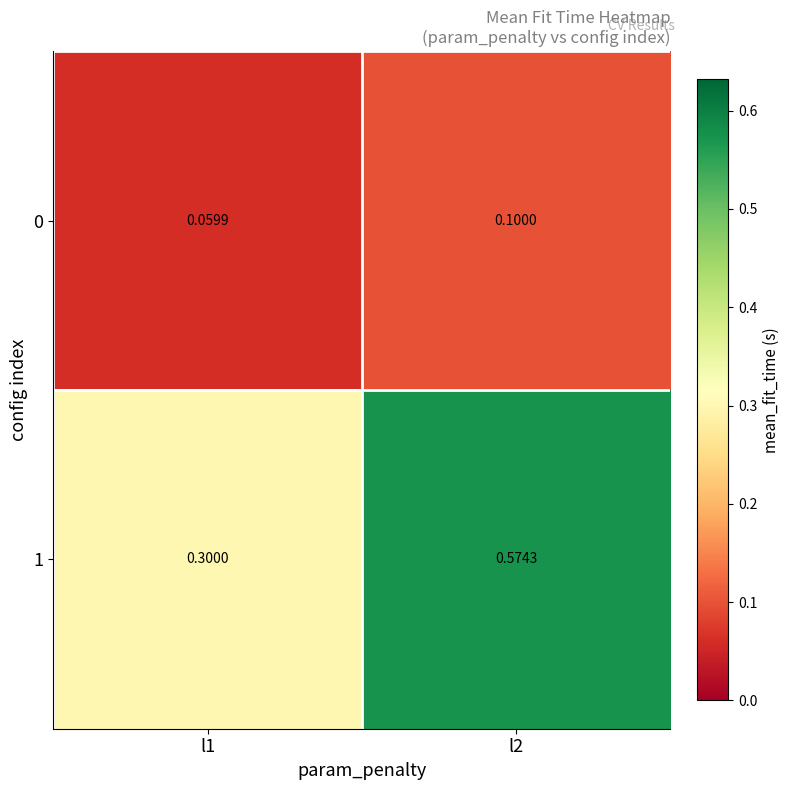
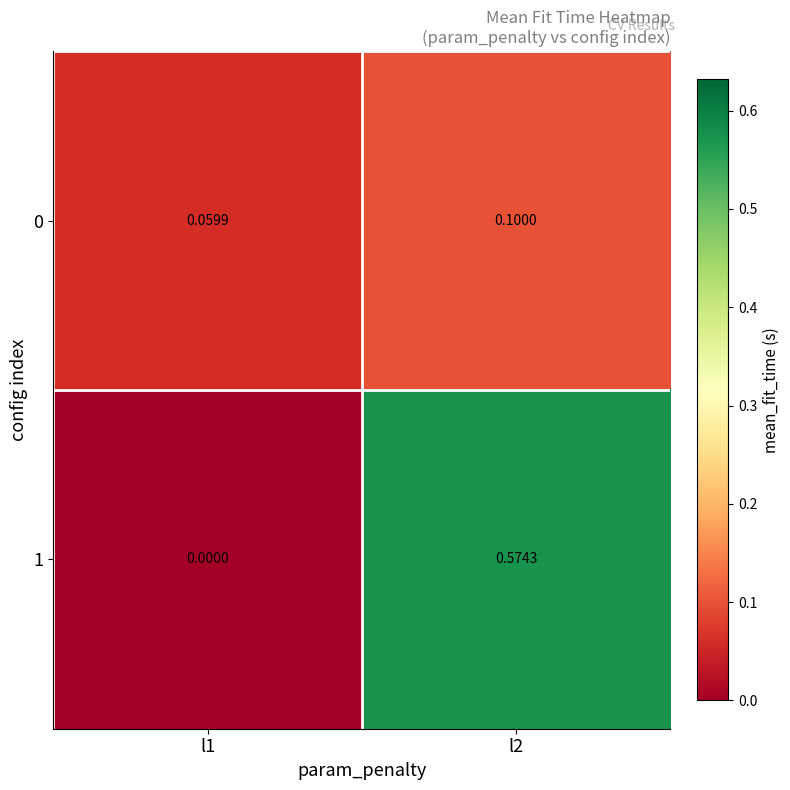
  {
    "0": {
      "l1": 0.0599,
      "l2": 0.1000
    },
    "1": {
-     "l1": 0.3000,
+     "l1": 0.0000,
      "l2": 0.5743
    }
  }
